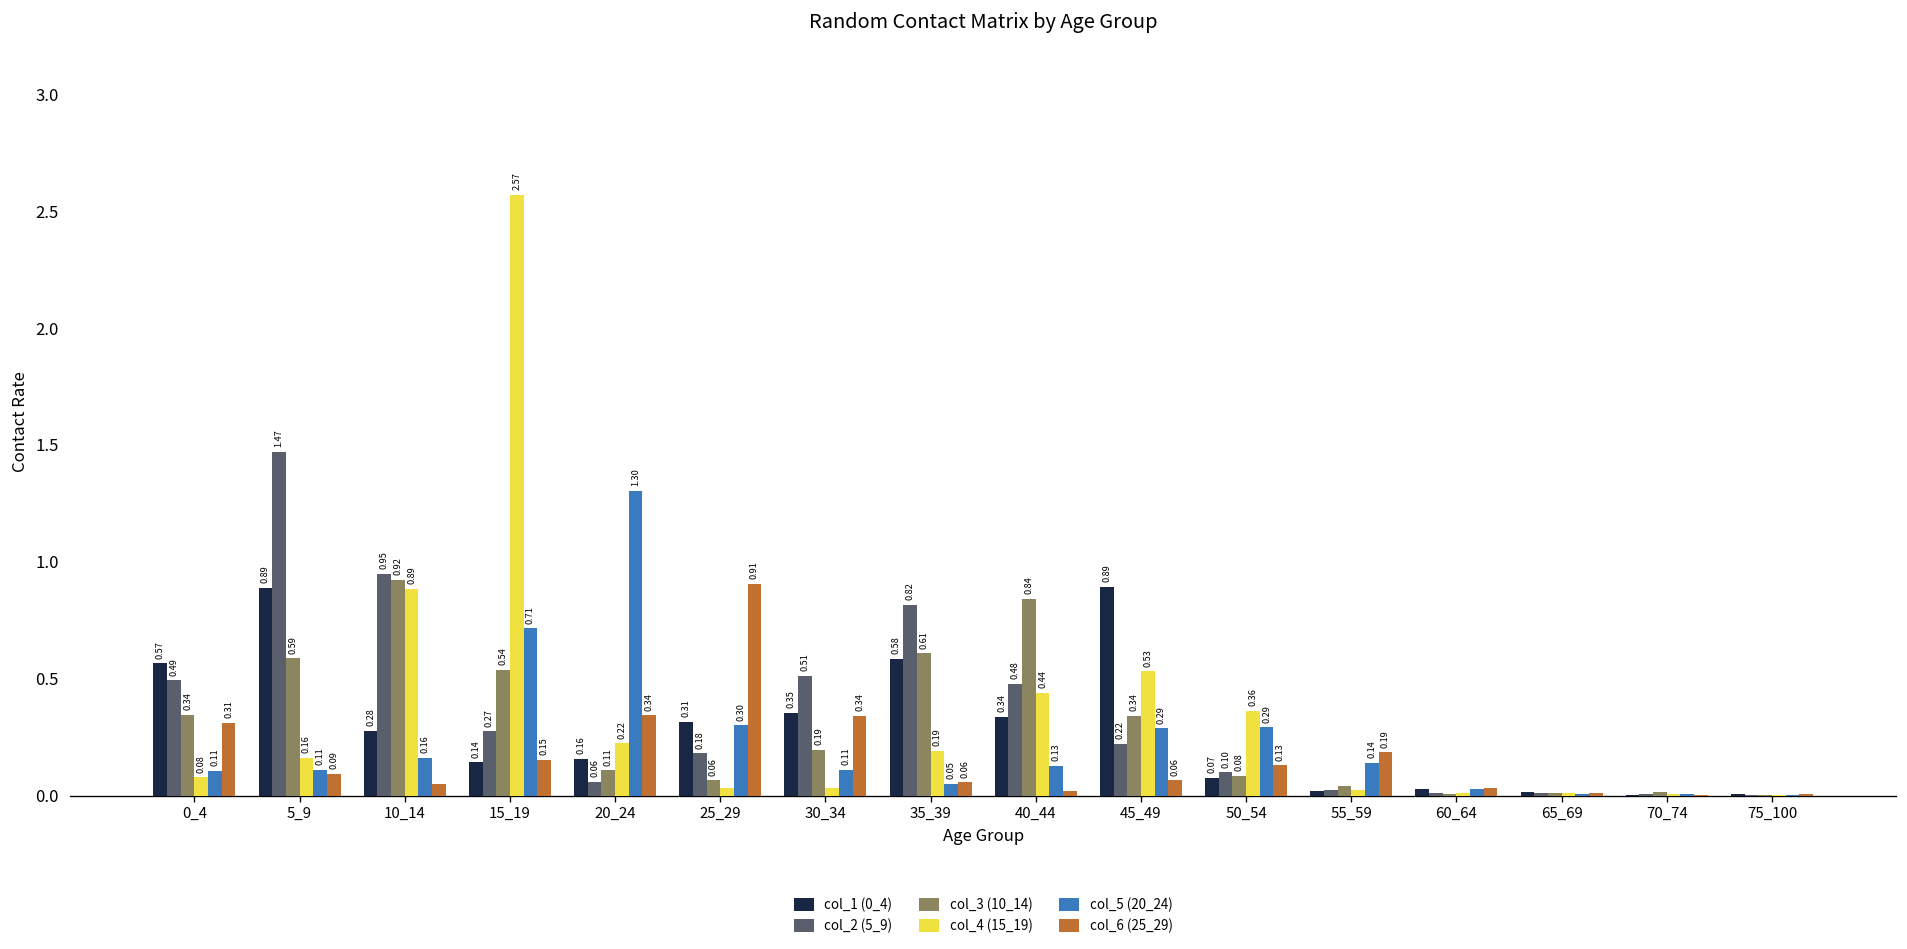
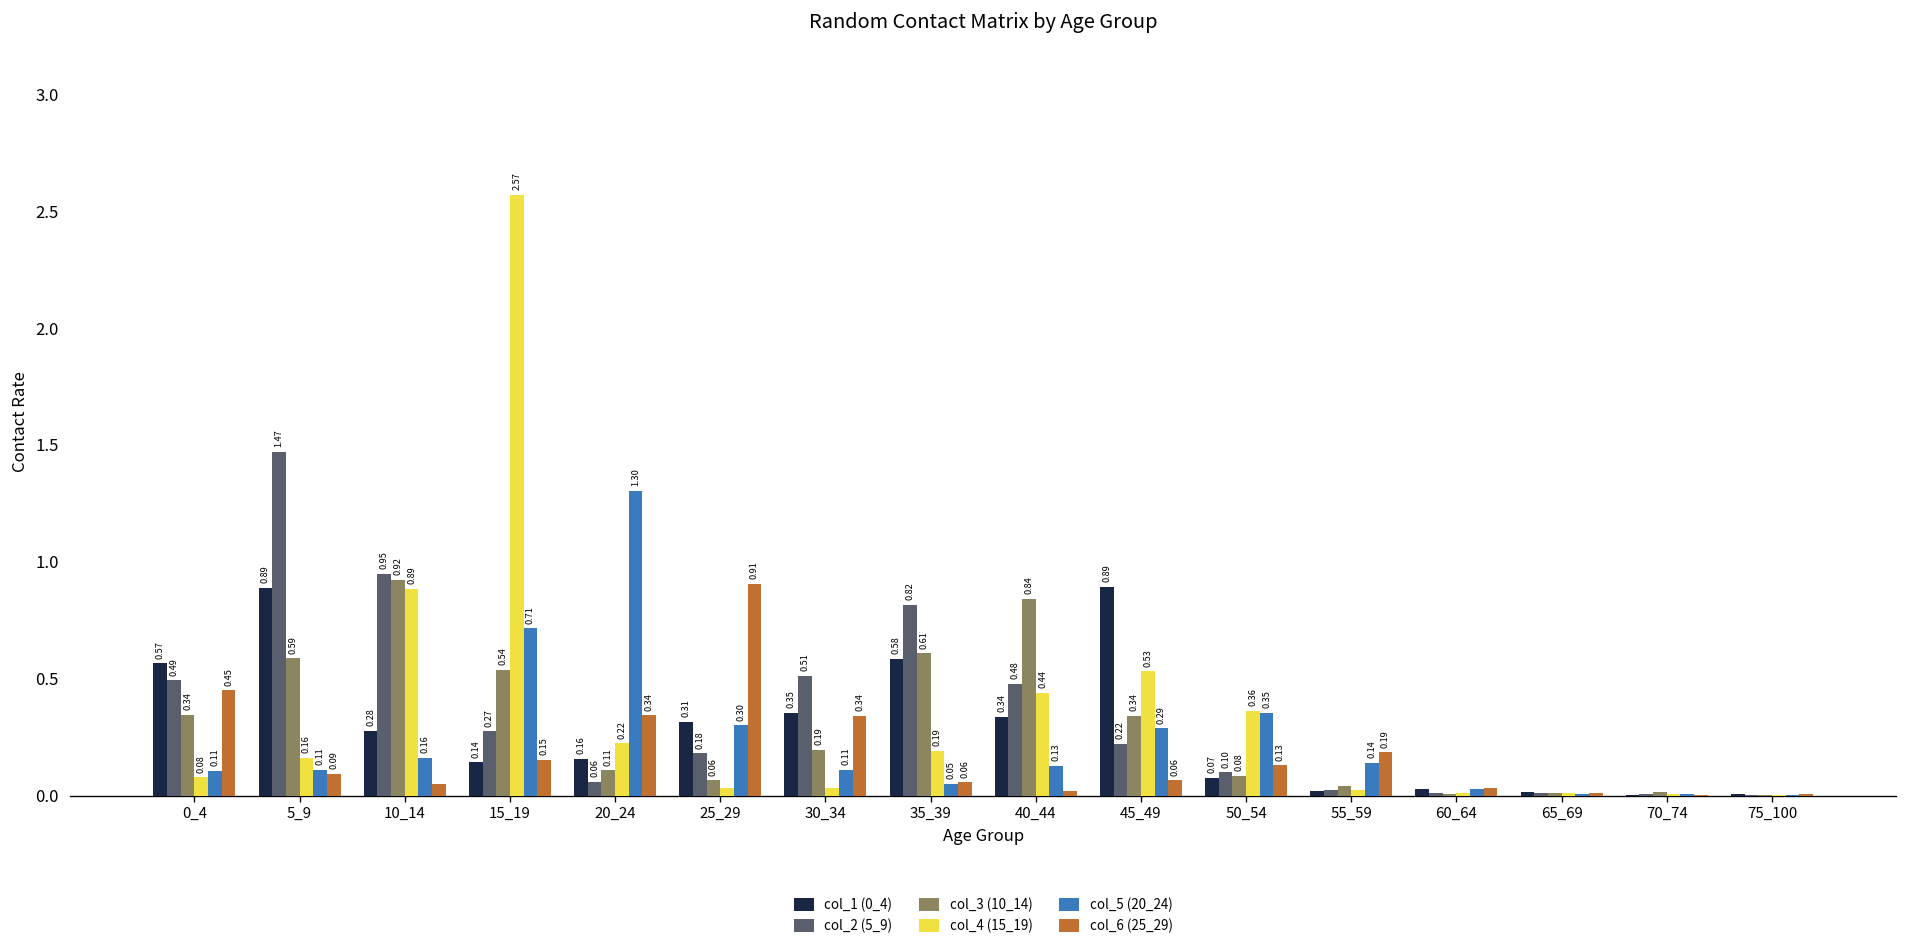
  {
    "col_1 (0_4)": {
      "0_4": 0.57,
      "5_9": 0.89,
      "10_14": 0.28,
      "15_19": 0.14,
      "20_24": 0.16,
      "25_29": 0.31,
      "30_34": 0.35,
      "35_39": 0.58,
      "40_44": 0.34,
      "45_49": 0.89,
      "50_54": 0.07
    },
    "col_2 (5_9)": {
      "0_4": 0.49,
      "5_9": 1.47,
      "10_14": 0.95,
      "15_19": 0.27,
      "20_24": 0.06,
      "25_29": 0.18,
      "30_34": 0.51,
      "35_39": 0.82,
      "40_44": 0.48,
      "45_49": 0.22,
      "50_54": 0.10
    },
    "col_3 (10_14)": {
      "0_4": 0.34,
      "5_9": 0.59,
      "10_14": 0.92,
      "15_19": 0.54,
      "20_24": 0.11,
      "25_29": 0.06,
      "30_34": 0.19,
      "35_39": 0.61,
      "40_44": 0.84,
      "45_49": 0.34,
      "50_54": 0.08
    },
    "col_4 (15_19)": {
      "0_4": 0.08,
      "5_9": 0.16,
      "10_14": 0.89,
      "15_19": 2.57,
      "20_24": 0.22,
      "35_39": 0.19,
      "40_44": 0.44,
      "45_49": 0.53,
      "50_54": 0.36
    },
    "col_5 (20_24)": {
      "0_4": 0.11,
      "5_9": 0.11,
      "10_14": 0.16,
      "15_19": 0.71,
      "20_24": 1.30,
      "25_29": 0.30,
      "30_34": 0.11,
      "35_39": 0.05,
      "40_44": 0.13,
      "45_49": 0.29,
-     "50_54": 0.29,
+     "50_54": 0.35,
      "55_59": 0.14
    },
    "col_6 (25_29)": {
-     "0_4": 0.31,
+     "0_4": 0.45,
      "5_9": 0.09,
      "15_19": 0.15,
      "20_24": 0.34,
      "25_29": 0.91,
      "30_34": 0.34,
      "35_39": 0.06,
      "45_49": 0.06,
      "50_54": 0.13,
      "55_59": 0.19
    }
  }
